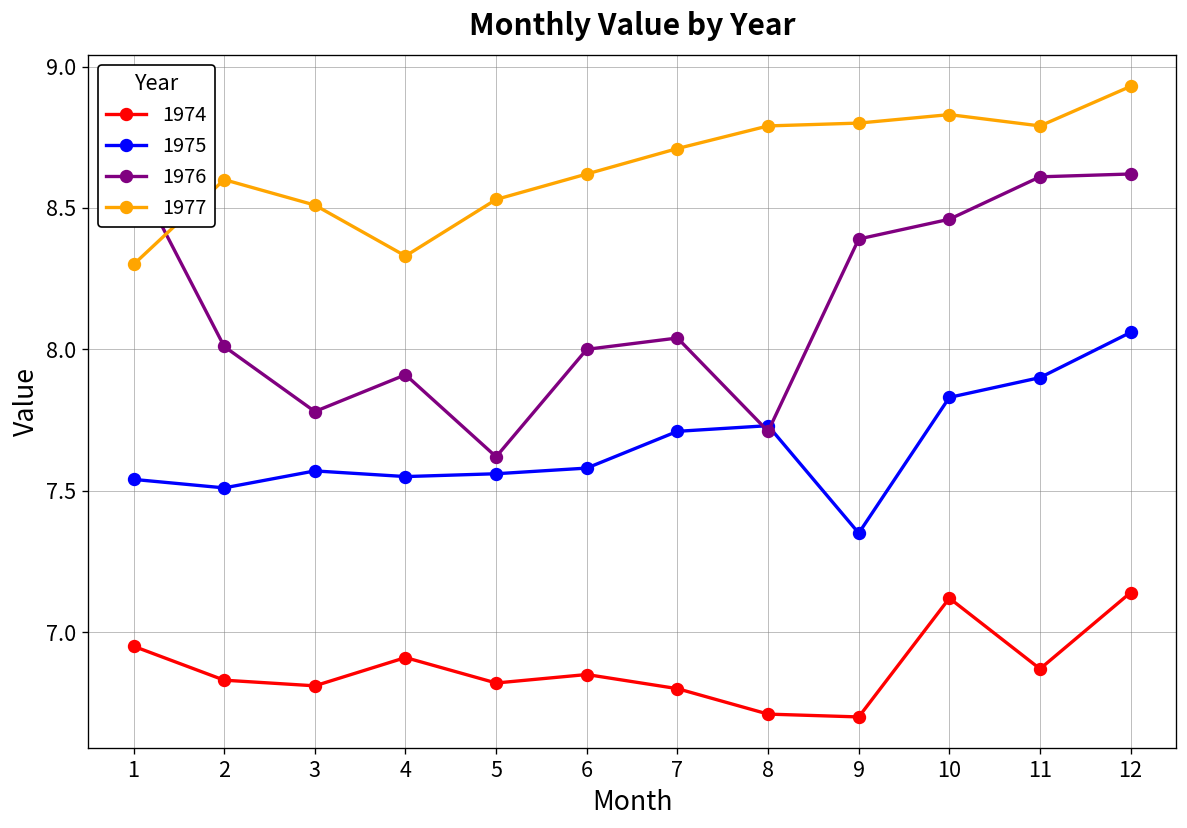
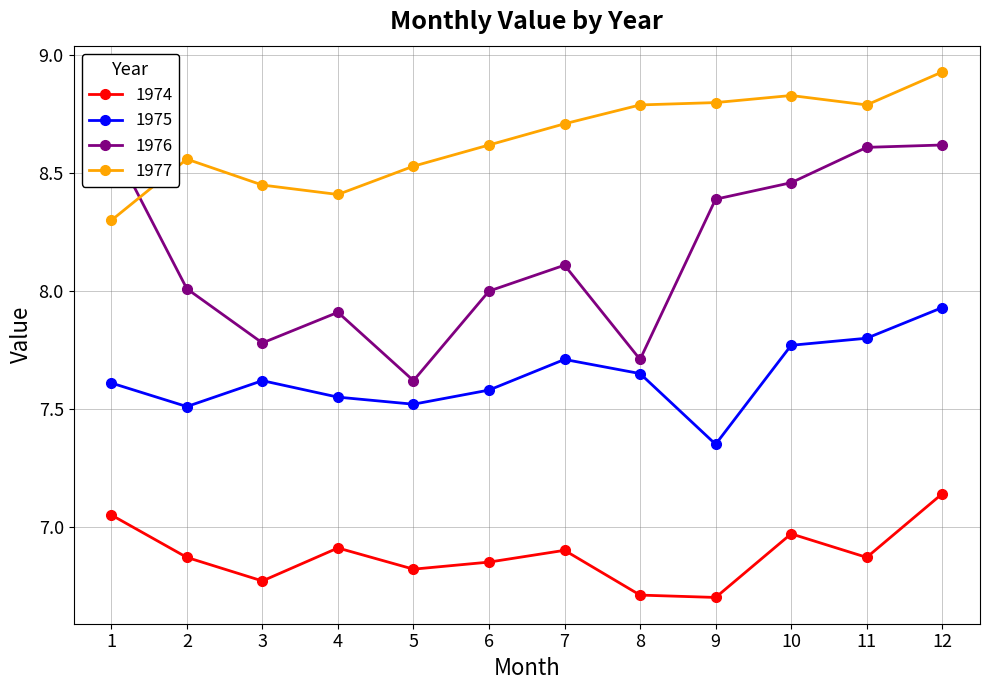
  {
    "1974": {
-     "1": 6.95,
-     "2": 6.83,
-     "3": 6.81,
+     "1": 7.05,
+     "2": 6.87,
+     "3": 6.77,
      "4": 6.91,
      "5": 6.82,
      "6": 6.85,
-     "7": 6.8,
+     "7": 6.9,
      "8": 6.71,
      "9": 6.70,
-     "10": 7.12,
+     "10": 6.97,
      "11": 6.87,
      "12": 7.14
    },
    "1975": {
-     "1": 7.54,
+     "1": 7.61,
      "2": 7.51,
-     "3": 7.57,
+     "3": 7.62,
      "4": 7.55,
-     "5": 7.56,
+     "5": 7.52,
      "6": 7.58,
      "7": 7.71,
-     "8": 7.73,
+     "8": 7.65,
      "9": 7.35,
-     "10": 7.83,
-     "11": 7.9,
-     "12": 8.06
+     "10": 7.77,
+     "11": 7.8,
+     "12": 7.93
    },
    "1976": {
      "2": 8.01,
      "3": 7.78,
      "4": 7.91,
      "5": 7.62,
      "6": 8.00,
-     "7": 8.04,
+     "7": 8.11,
      "8": 7.71,
      "9": 8.39,
      "10": 8.46,
      "11": 8.61,
      "12": 8.62
    },
    "1977": {
      "1": 8.30,
-     "2": 8.60,
-     "3": 8.51,
-     "4": 8.33,
+     "2": 8.56,
+     "3": 8.45,
+     "4": 8.41,
      "5": 8.53,
      "6": 8.62,
      "7": 8.71,
      "8": 8.79,
      "9": 8.80,
      "10": 8.83,
      "11": 8.79,
      "12": 8.93
    }
  }
